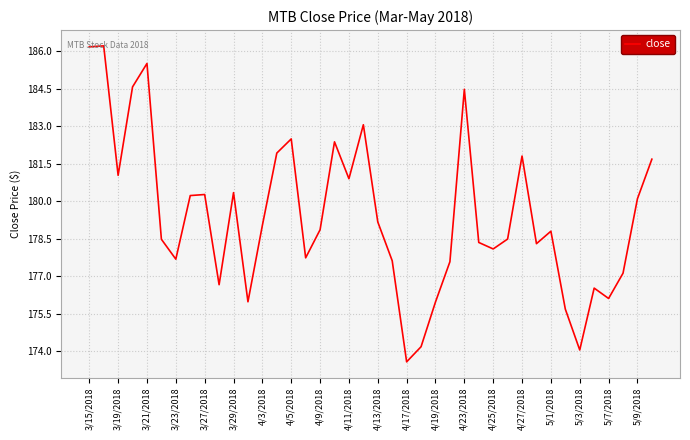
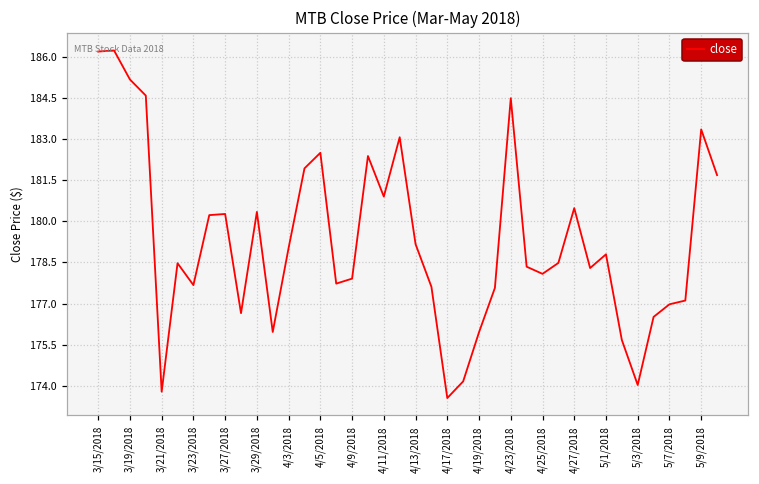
  {
-   "3/19/2018": 181.0,
-   "3/21/2018": 185.5,
+   "3/19/2018": 185.2,
+   "3/21/2018": 173.8,
    "3/23/2018": 177.7,
    "3/27/2018": 180.3,
    "3/29/2018": 180.3,
    "4/3/2018": 179.0,
    "4/5/2018": 182.5,
-   "4/9/2018": 178.9,
+   "4/9/2018": 177.9,
    "4/11/2018": 180.9,
    "4/13/2018": 179.2,
    "4/17/2018": 173.6,
    "4/19/2018": 176.0,
    "4/23/2018": 184.5,
    "4/25/2018": 178.1,
-   "4/27/2018": 181.8,
+   "4/27/2018": 180.5,
    "5/1/2018": 178.8,
    "5/3/2018": 174.0,
-   "5/7/2018": 176.1,
-   "5/9/2018": 180.1
+   "5/7/2018": 177.0,
+   "5/9/2018": 183.3
  }
